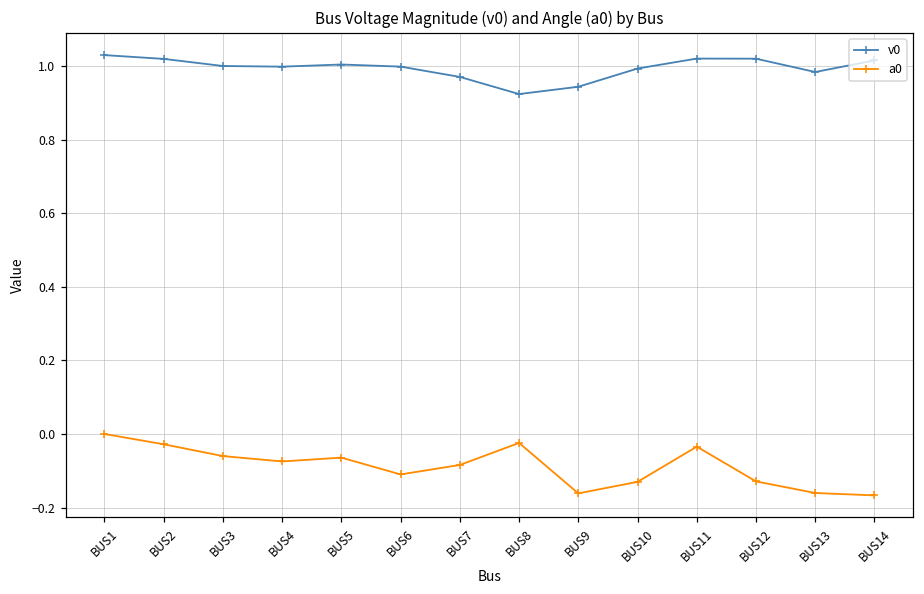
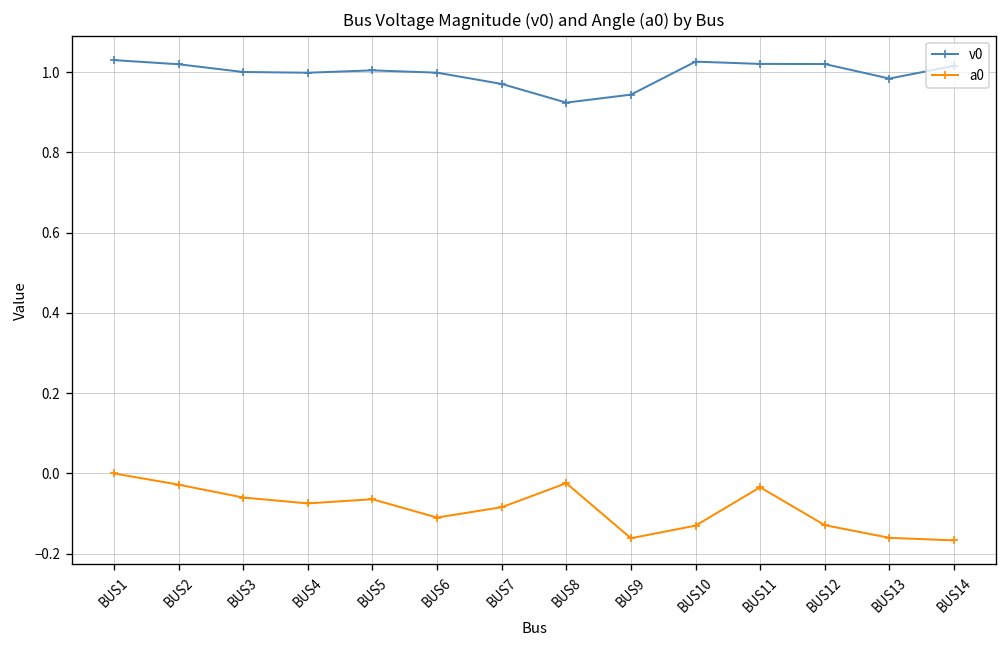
  {
    "v0": {
      "BUS1": 1.03,
      "BUS2": 1.02,
      "BUS3": 1.00,
      "BUS4": 1.00,
      "BUS5": 1.00,
      "BUS6": 1.00,
      "BUS7": 0.97,
      "BUS8": 0.92,
      "BUS9": 0.94,
-     "BUS10": 0.99,
+     "BUS10": 1.03,
      "BUS11": 1.02,
      "BUS12": 1.02,
      "BUS13": 0.98
    },
    "a0": {
      "BUS1": 0.00,
      "BUS2": -0.03,
      "BUS3": -0.06,
      "BUS4": -0.07,
      "BUS5": -0.06,
      "BUS6": -0.11,
      "BUS7": -0.08,
      "BUS8": -0.02,
      "BUS9": -0.16,
      "BUS10": -0.13,
      "BUS11": -0.03,
      "BUS12": -0.13,
      "BUS13": -0.16,
      "BUS14": -0.17
    }
  }
